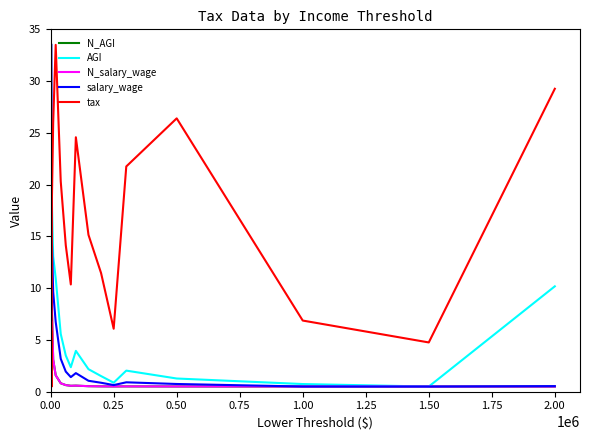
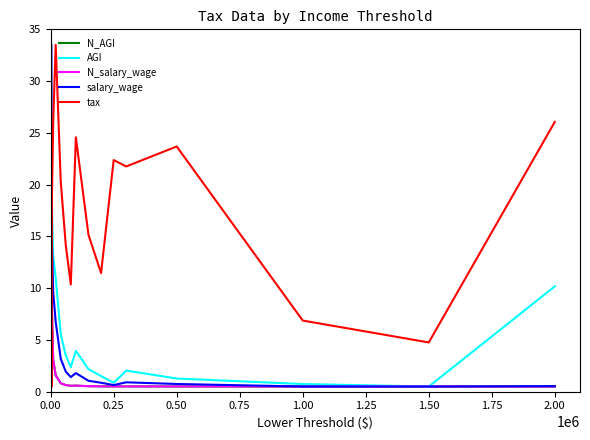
  {
    "AGI": {
      "0.50": 1.3,
      "2.00": 10.2
    },
    "tax": {
-     "0.25": 6.1,
-     "0.50": 26.4,
+     "0.25": 22.4,
+     "0.50": 23.7,
      "1.00": 6.9,
      "1.50": 4.8,
-     "2.00": 29.3
+     "2.00": 26.1
    }
  }
